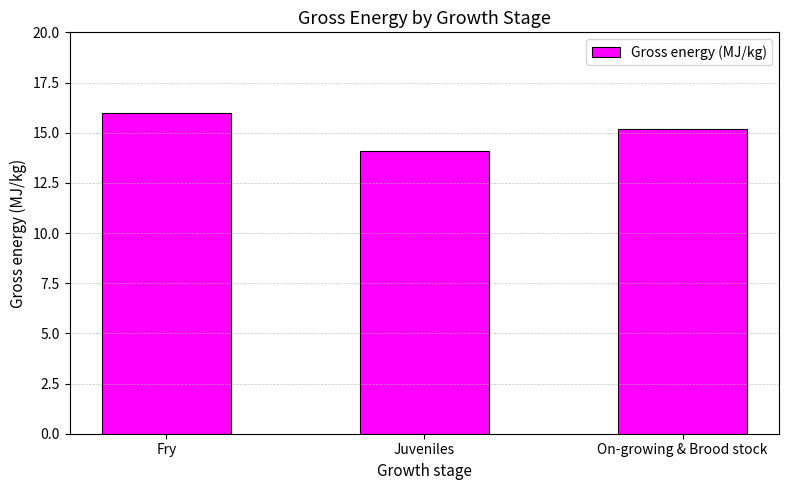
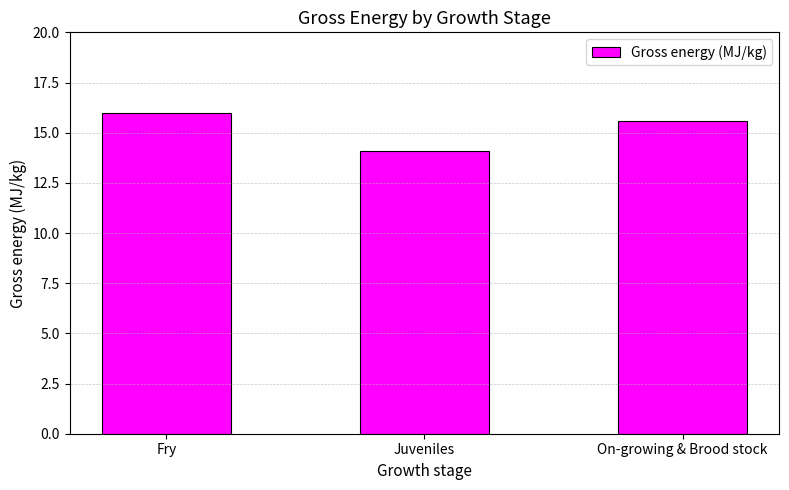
  {
    "Fry": 16.0,
    "Juveniles": 14.1,
-   "On-growing & Brood stock": 15.2
+   "On-growing & Brood stock": 15.6
  }
